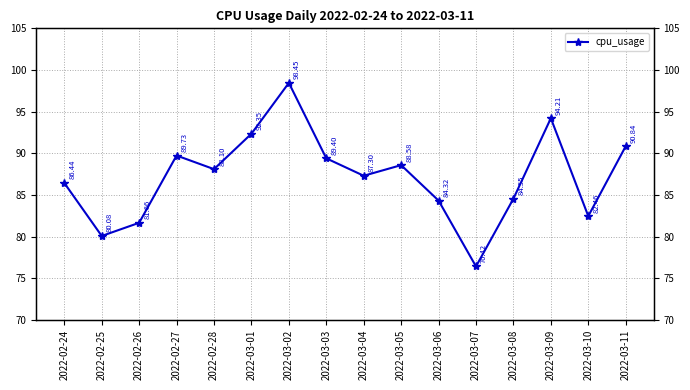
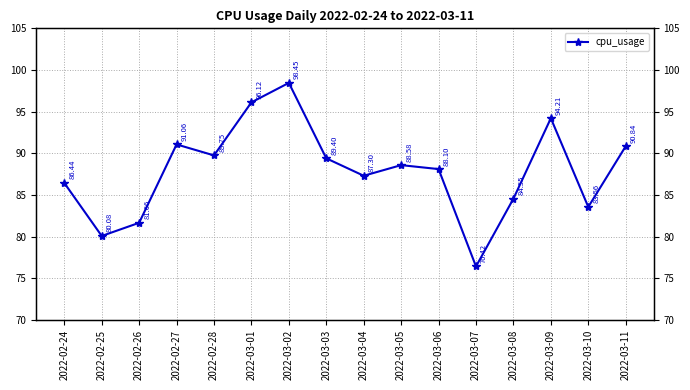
  {
    "2022-02-24": 86.44,
    "2022-02-25": 80.08,
    "2022-02-26": 81.66,
-   "2022-02-27": 89.73,
-   "2022-02-28": 88.10,
-   "2022-03-01": 92.35,
+   "2022-02-27": 91.06,
+   "2022-02-28": 89.75,
+   "2022-03-01": 96.12,
    "2022-03-02": 98.45,
    "2022-03-03": 89.40,
    "2022-03-04": 87.30,
    "2022-03-05": 88.58,
-   "2022-03-06": 84.32,
+   "2022-03-06": 88.10,
    "2022-03-07": 76.42,
    "2022-03-08": 84.55,
    "2022-03-09": 94.21,
-   "2022-03-10": 82.46,
+   "2022-03-10": 83.56,
    "2022-03-11": 90.84
  }
